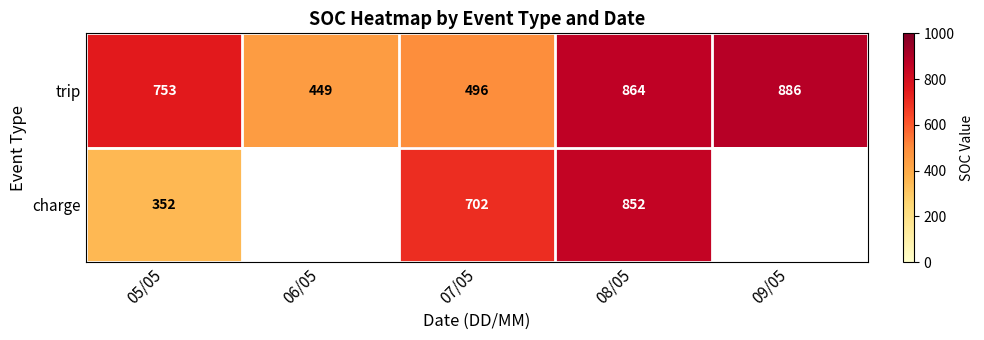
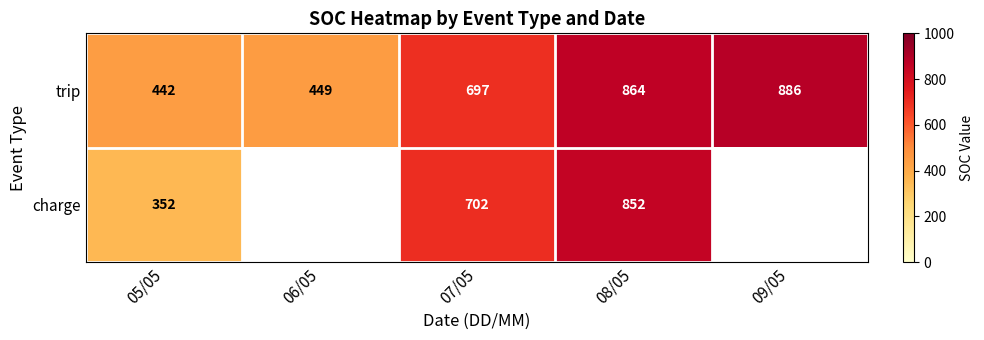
  {
    "trip": {
-     "05/05": 753,
+     "05/05": 442,
      "06/05": 449,
-     "07/05": 496,
+     "07/05": 697,
      "08/05": 864,
      "09/05": 886
    },
    "charge": {
      "05/05": 352,
      "07/05": 702,
      "08/05": 852
    }
  }
